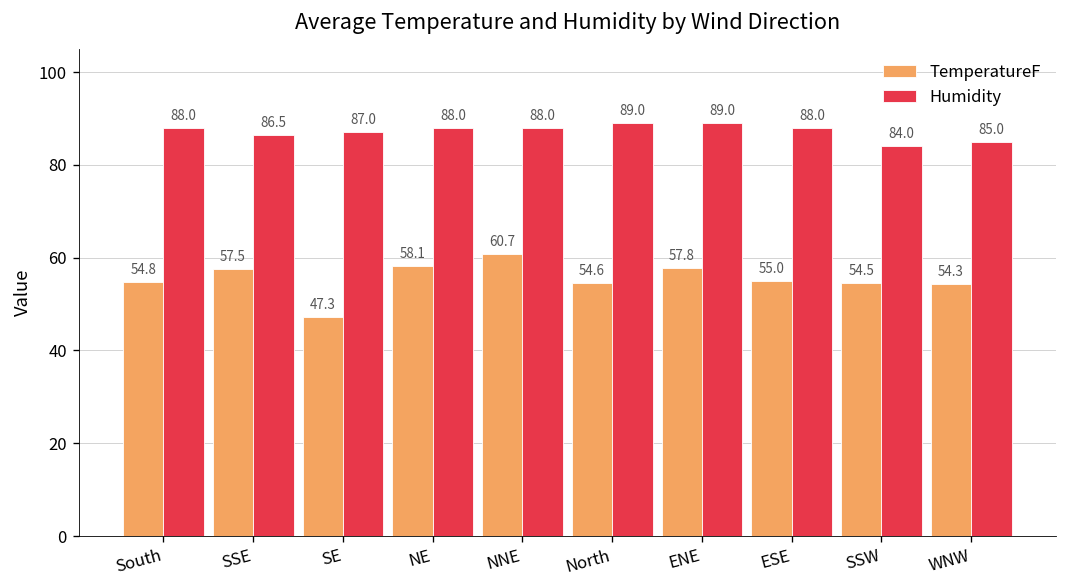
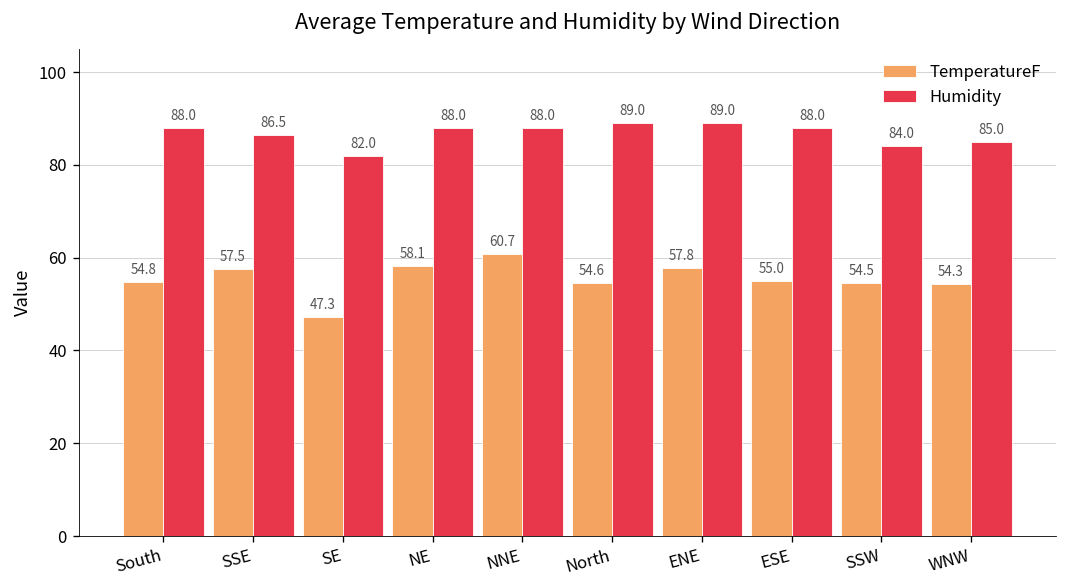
  {
    "TemperatureF": {
      "South": 54.8,
      "SSE": 57.5,
      "SE": 47.3,
      "NE": 58.1,
      "NNE": 60.7,
      "North": 54.6,
      "ENE": 57.8,
      "ESE": 55.0,
      "SSW": 54.5,
      "WNW": 54.3
    },
    "Humidity": {
      "South": 88.0,
      "SSE": 86.5,
-     "SE": 87.0,
+     "SE": 82.0,
      "NE": 88.0,
      "NNE": 88.0,
      "North": 89.0,
      "ENE": 89.0,
      "ESE": 88.0,
      "SSW": 84.0,
      "WNW": 85.0
    }
  }
